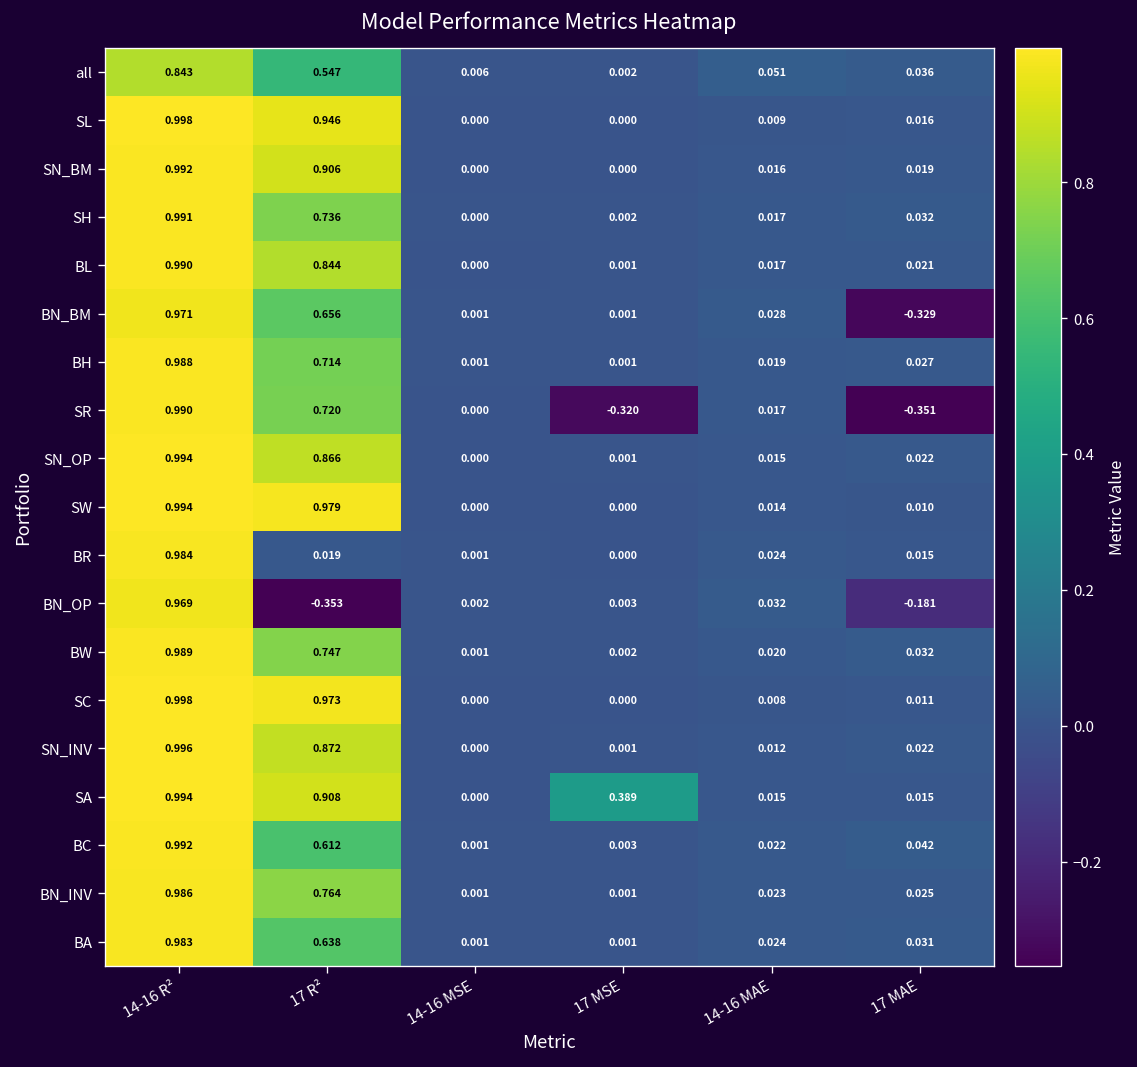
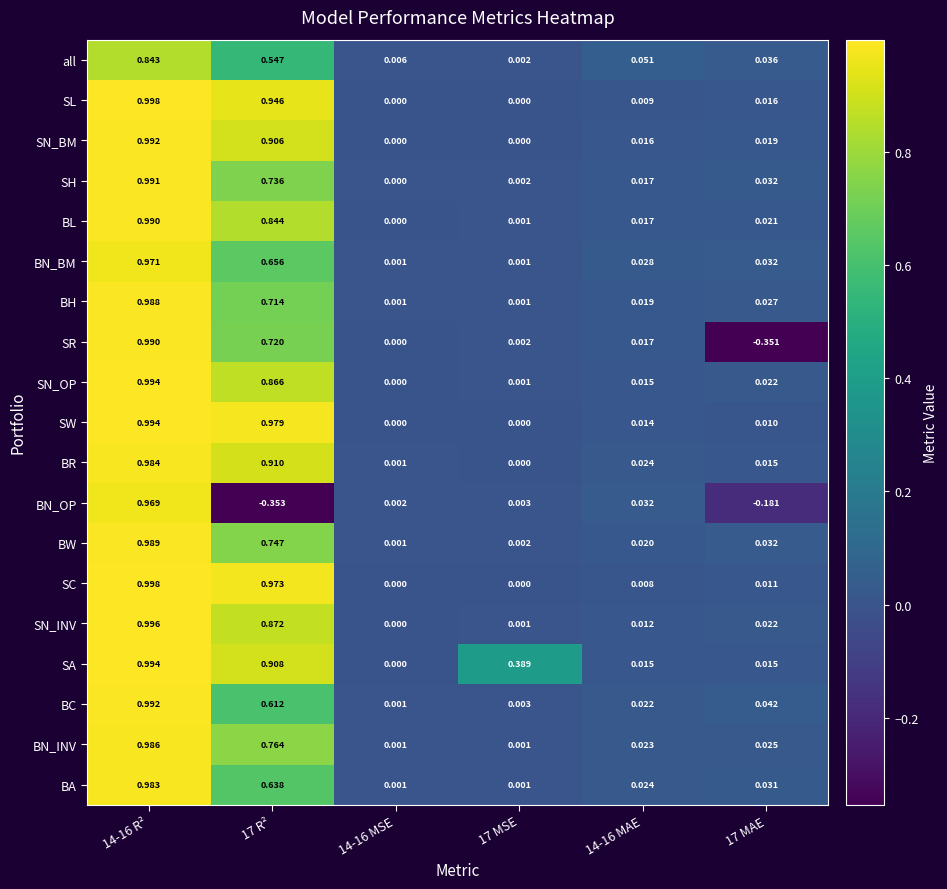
  {
    "all": {
      "14-16 R²": 0.843,
      "17 R²": 0.547,
      "14-16 MSE": 0.006,
      "17 MSE": 0.002,
      "14-16 MAE": 0.051,
      "17 MAE": 0.036
    },
    "SL": {
      "14-16 R²": 0.998,
      "17 R²": 0.946,
      "14-16 MSE": 0.000,
      "17 MSE": 0.000,
      "14-16 MAE": 0.009,
      "17 MAE": 0.016
    },
    "SN_BM": {
      "14-16 R²": 0.992,
      "17 R²": 0.906,
      "14-16 MSE": 0.000,
      "17 MSE": 0.000,
      "14-16 MAE": 0.016,
      "17 MAE": 0.019
    },
    "SH": {
      "14-16 R²": 0.991,
      "17 R²": 0.736,
      "14-16 MSE": 0.000,
      "17 MSE": 0.002,
      "14-16 MAE": 0.017,
      "17 MAE": 0.032
    },
    "BL": {
      "14-16 R²": 0.990,
      "17 R²": 0.844,
      "14-16 MSE": 0.000,
      "17 MSE": 0.001,
      "14-16 MAE": 0.017,
      "17 MAE": 0.021
    },
    "BN_BM": {
      "14-16 R²": 0.971,
      "17 R²": 0.656,
      "14-16 MSE": 0.001,
      "17 MSE": 0.001,
      "14-16 MAE": 0.028,
-     "17 MAE": -0.329
+     "17 MAE": 0.032
    },
    "BH": {
      "14-16 R²": 0.988,
      "17 R²": 0.714,
      "14-16 MSE": 0.001,
      "17 MSE": 0.001,
      "14-16 MAE": 0.019,
      "17 MAE": 0.027
    },
    "SR": {
      "14-16 R²": 0.990,
      "17 R²": 0.720,
      "14-16 MSE": 0.000,
-     "17 MSE": -0.320,
+     "17 MSE": 0.002,
      "14-16 MAE": 0.017,
      "17 MAE": -0.351
    },
    "SN_OP": {
      "14-16 R²": 0.994,
      "17 R²": 0.866,
      "14-16 MSE": 0.000,
      "17 MSE": 0.001,
      "14-16 MAE": 0.015,
      "17 MAE": 0.022
    },
    "SW": {
      "14-16 R²": 0.994,
      "17 R²": 0.979,
      "14-16 MSE": 0.000,
      "17 MSE": 0.000,
      "14-16 MAE": 0.014,
      "17 MAE": 0.010
    },
    "BR": {
      "14-16 R²": 0.984,
-     "17 R²": 0.019,
+     "17 R²": 0.910,
      "14-16 MSE": 0.001,
      "17 MSE": 0.000,
      "14-16 MAE": 0.024,
      "17 MAE": 0.015
    },
    "BN_OP": {
      "14-16 R²": 0.969,
      "17 R²": -0.353,
      "14-16 MSE": 0.002,
      "17 MSE": 0.003,
      "14-16 MAE": 0.032,
      "17 MAE": -0.181
    },
    "BW": {
      "14-16 R²": 0.989,
      "17 R²": 0.747,
      "14-16 MSE": 0.001,
      "17 MSE": 0.002,
      "14-16 MAE": 0.020,
      "17 MAE": 0.032
    },
    "SC": {
      "14-16 R²": 0.998,
      "17 R²": 0.973,
      "14-16 MSE": 0.000,
      "17 MSE": 0.000,
      "14-16 MAE": 0.008,
      "17 MAE": 0.011
    },
    "SN_INV": {
      "14-16 R²": 0.996,
      "17 R²": 0.872,
      "14-16 MSE": 0.000,
      "17 MSE": 0.001,
      "14-16 MAE": 0.012,
      "17 MAE": 0.022
    },
    "SA": {
      "14-16 R²": 0.994,
      "17 R²": 0.908,
      "14-16 MSE": 0.000,
      "17 MSE": 0.389,
      "14-16 MAE": 0.015,
      "17 MAE": 0.015
    },
    "BC": {
      "14-16 R²": 0.992,
      "17 R²": 0.612,
      "14-16 MSE": 0.001,
      "17 MSE": 0.003,
      "14-16 MAE": 0.022,
      "17 MAE": 0.042
    },
    "BN_INV": {
      "14-16 R²": 0.986,
      "17 R²": 0.764,
      "14-16 MSE": 0.001,
      "17 MSE": 0.001,
      "14-16 MAE": 0.023,
      "17 MAE": 0.025
    },
    "BA": {
      "14-16 R²": 0.983,
      "17 R²": 0.638,
      "14-16 MSE": 0.001,
      "17 MSE": 0.001,
      "14-16 MAE": 0.024,
      "17 MAE": 0.031
    }
  }
